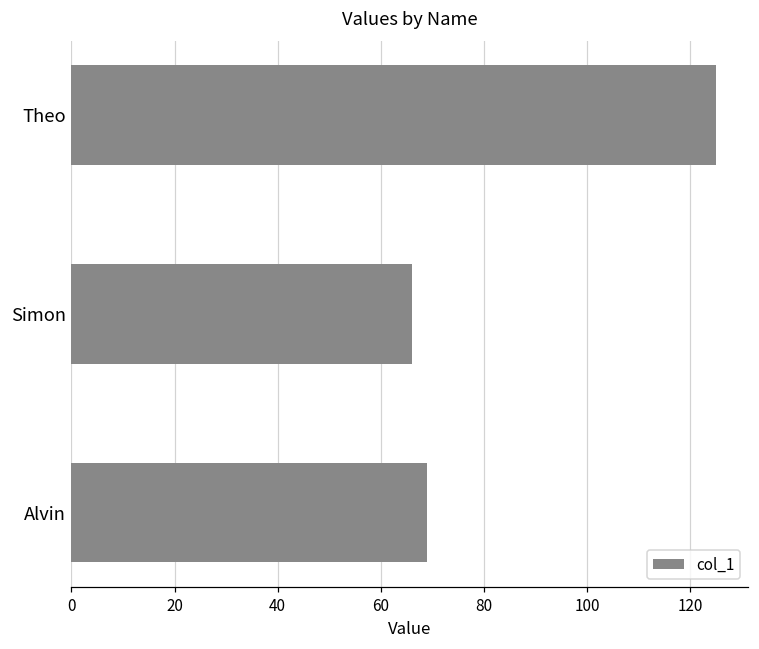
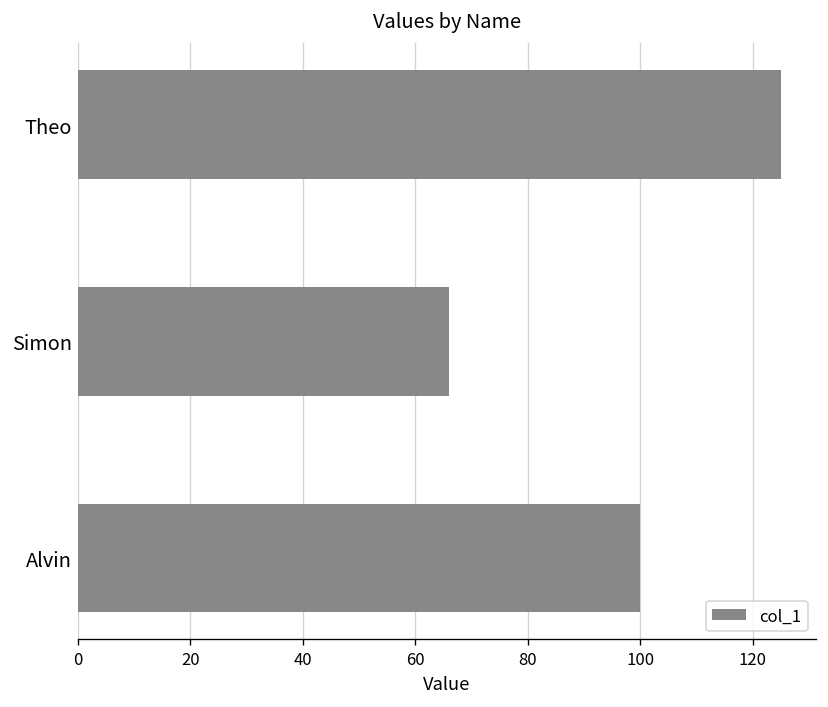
  {
    "Theo": 125,
    "Simon": 66,
-   "Alvin": 69
+   "Alvin": 100
  }
